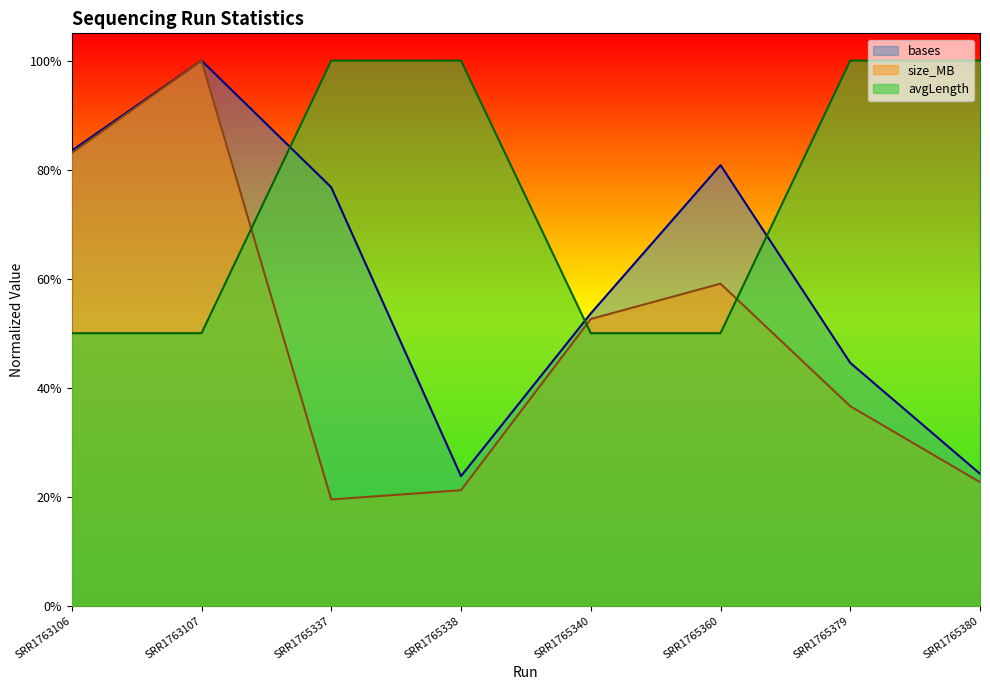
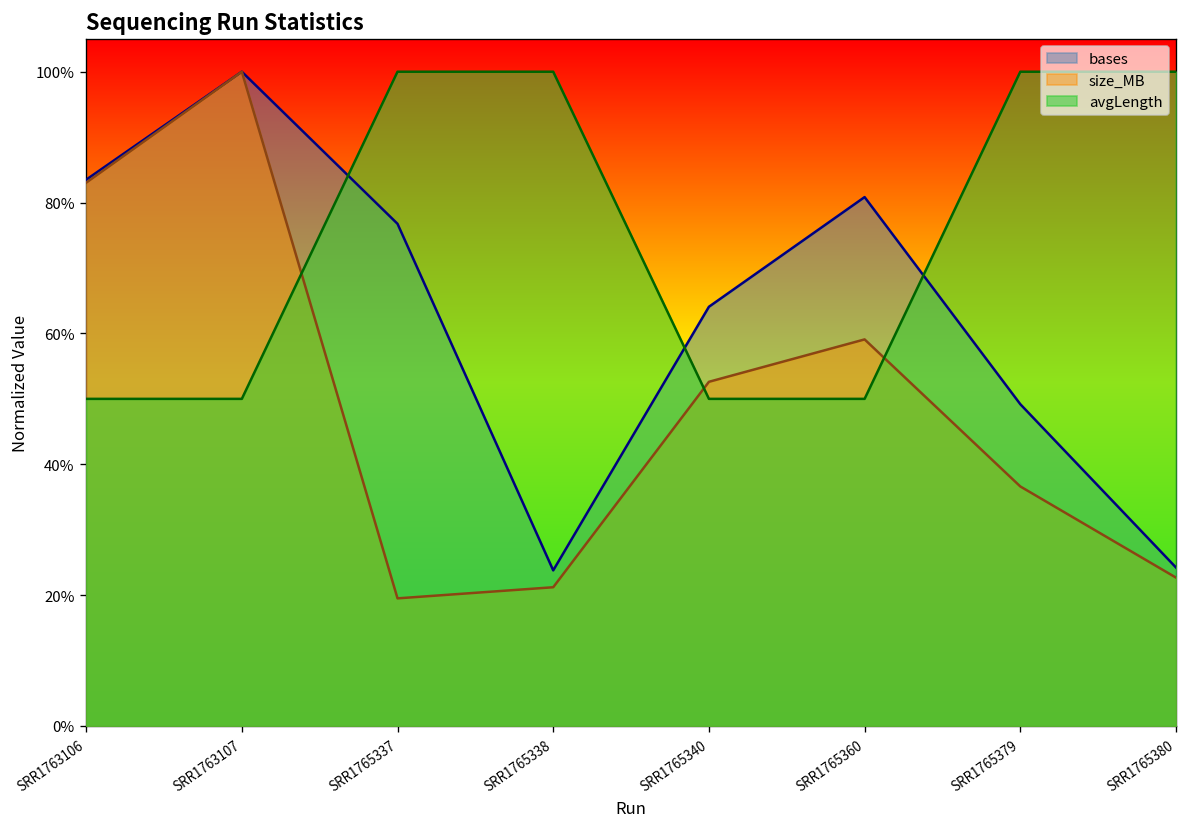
  {
    "bases": {
      "SRR1765337": "77%",
      "SRR1765338": "24%",
-     "SRR1765340": "54%",
+     "SRR1765340": "64%",
      "SRR1765360": "81%",
-     "SRR1765379": "45%",
+     "SRR1765379": "49%",
      "SRR1765380": "24%"
    },
    "size_MB": {
      "SRR1765337": "20%",
      "SRR1765338": "21%",
      "SRR1765340": "53%",
      "SRR1765360": "59%",
      "SRR1765379": "37%",
      "SRR1765380": "23%"
    },
    "avgLength": {
      "SRR1763106": "50%",
      "SRR1763107": "50%",
      "SRR1765337": "100%",
      "SRR1765338": "100%",
      "SRR1765340": "50%",
      "SRR1765360": "50%",
      "SRR1765379": "100%",
      "SRR1765380": "100%"
    }
  }
